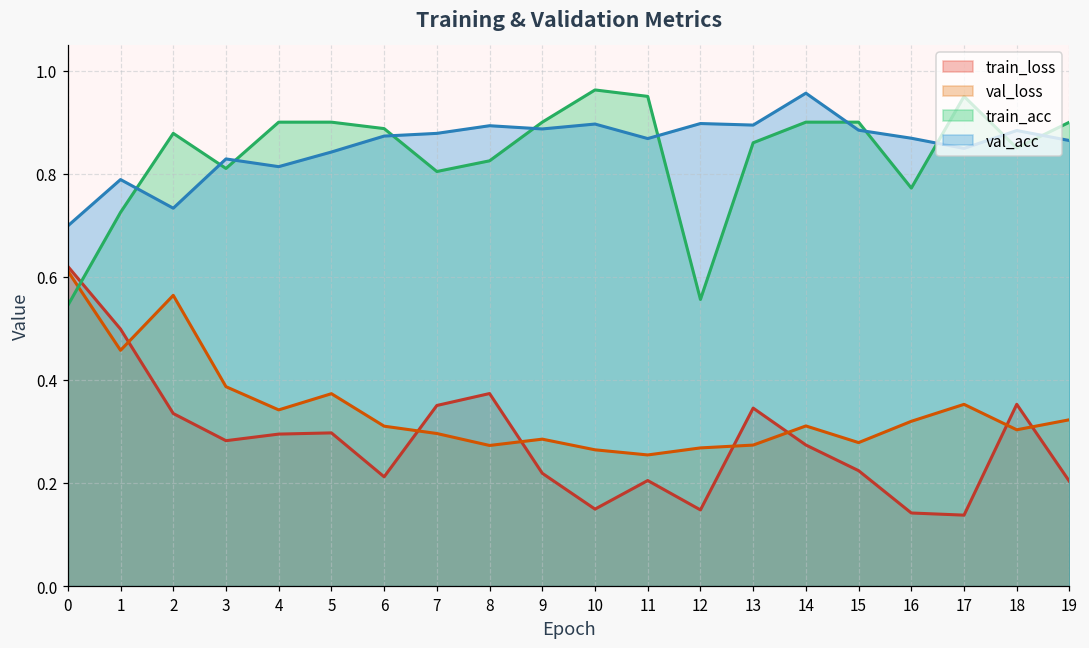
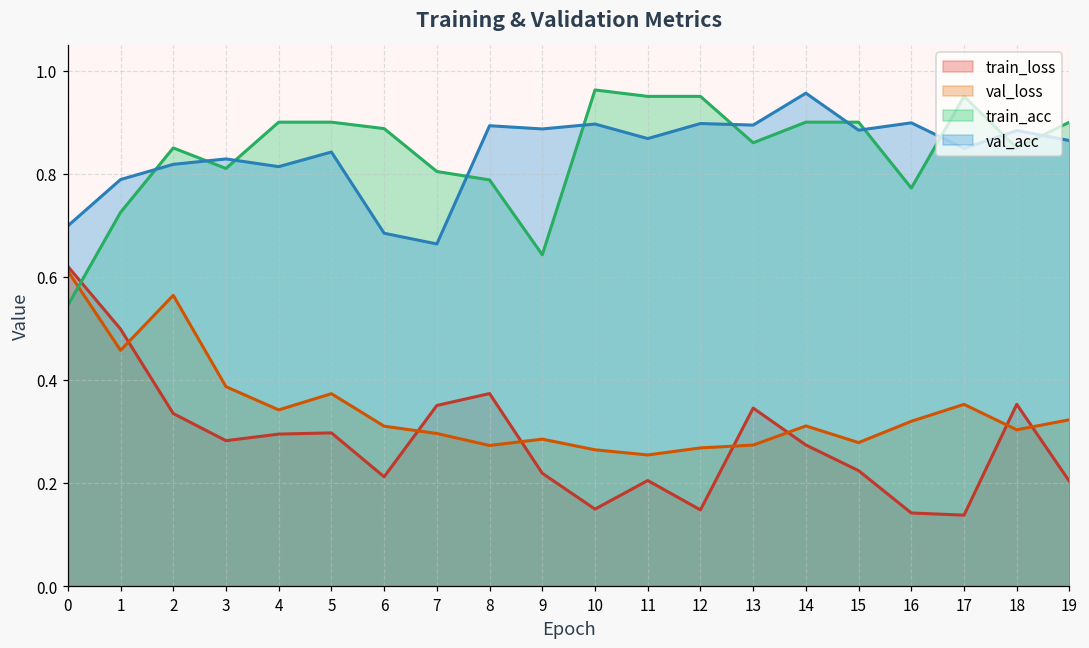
  {
    "train_acc": {
      "0": 0.54,
      "1": 0.73,
-     "2": 0.88,
+     "2": 0.85,
      "3": 0.81,
      "4": 0.90,
      "5": 0.90,
      "6": 0.89,
      "7": 0.80,
-     "8": 0.82,
-     "9": 0.90,
+     "8": 0.79,
+     "9": 0.64,
      "10": 0.96,
      "11": 0.95,
-     "12": 0.56,
+     "12": 0.95,
      "13": 0.86,
      "14": 0.90,
      "15": 0.90,
      "16": 0.77,
      "19": 0.90
    },
    "val_acc": {
      "0": 0.70,
      "1": 0.79,
-     "2": 0.73,
+     "2": 0.82,
      "3": 0.83,
      "4": 0.81,
      "5": 0.84,
-     "6": 0.87,
-     "7": 0.88,
+     "6": 0.68,
+     "7": 0.66,
      "8": 0.89,
      "9": 0.89,
      "10": 0.90,
      "11": 0.87,
      "12": 0.90,
      "13": 0.89,
      "14": 0.96,
      "15": 0.88,
-     "16": 0.87,
+     "16": 0.90,
      "19": 0.86
    }
  }
